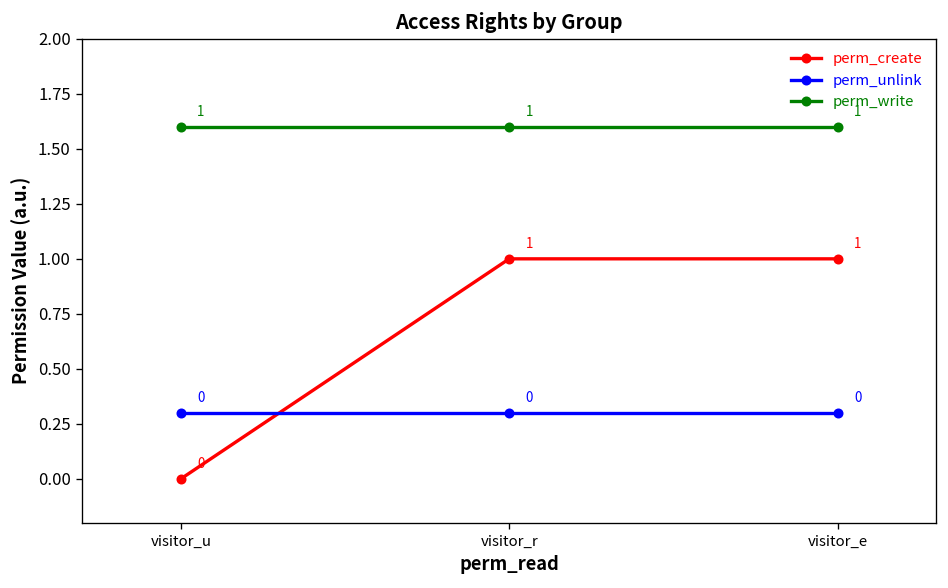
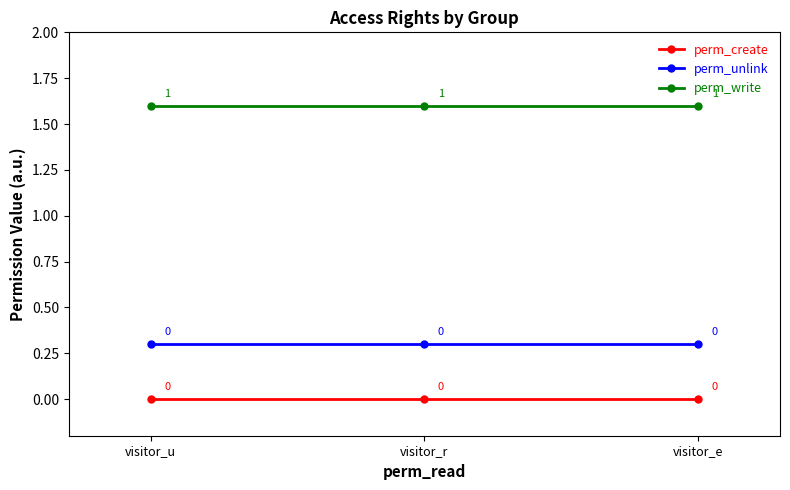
  {
    "perm_create": {
      "visitor_u": 0,
-     "visitor_r": 1,
-     "visitor_e": 1
+     "visitor_r": 0,
+     "visitor_e": 0
    },
    "perm_unlink": {
      "visitor_u": 0,
      "visitor_r": 0,
      "visitor_e": 0
    }
  }
